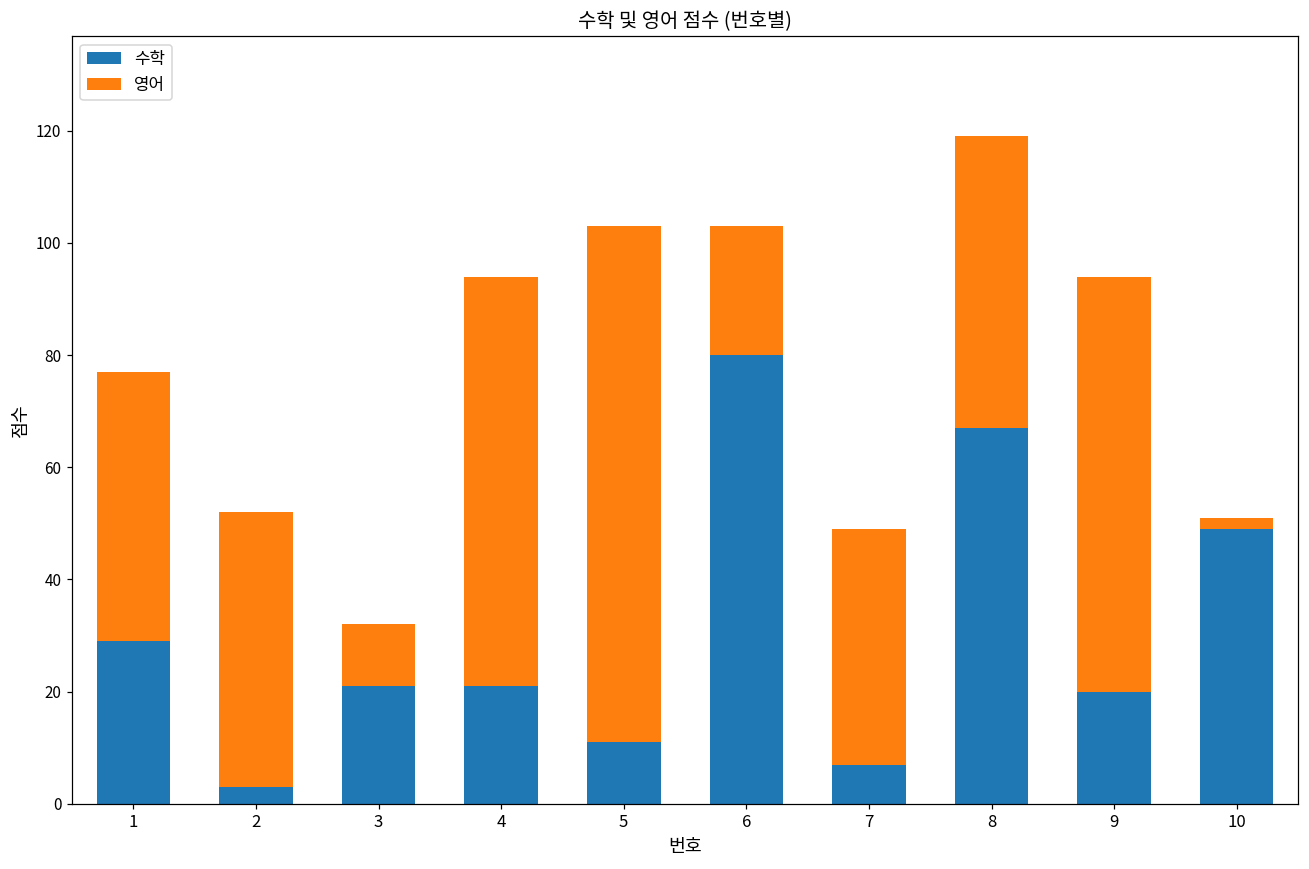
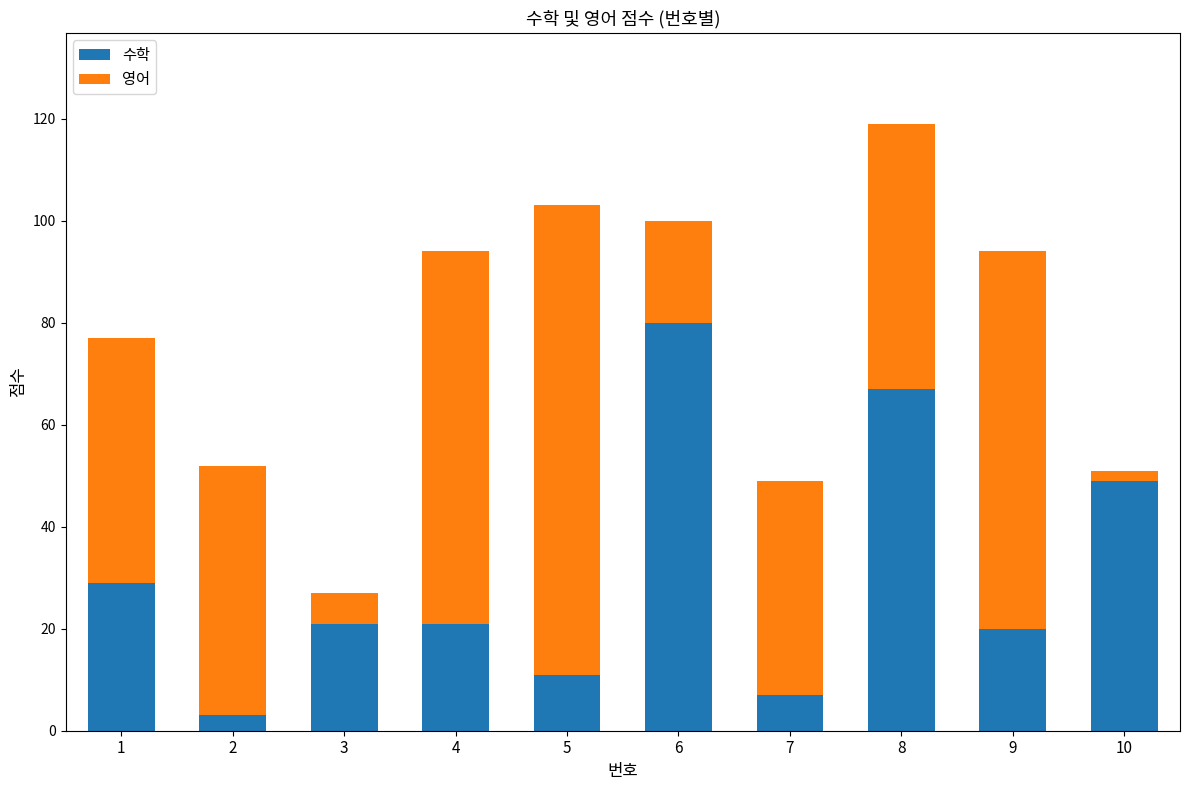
  {
    "수학": {
      "1": 29,
      "2": 3,
      "3": 21,
      "4": 21,
      "5": 11,
      "6": 80,
      "7": 7,
      "8": 67,
      "9": 20,
      "10": 49
    },
    "영어": {
      "1": 48,
      "2": 49,
-     "3": 11,
+     "3": 6,
      "4": 73,
      "5": 92,
-     "6": 23,
+     "6": 20,
      "7": 42,
      "8": 52,
      "9": 74,
      "10": 2
    }
  }
